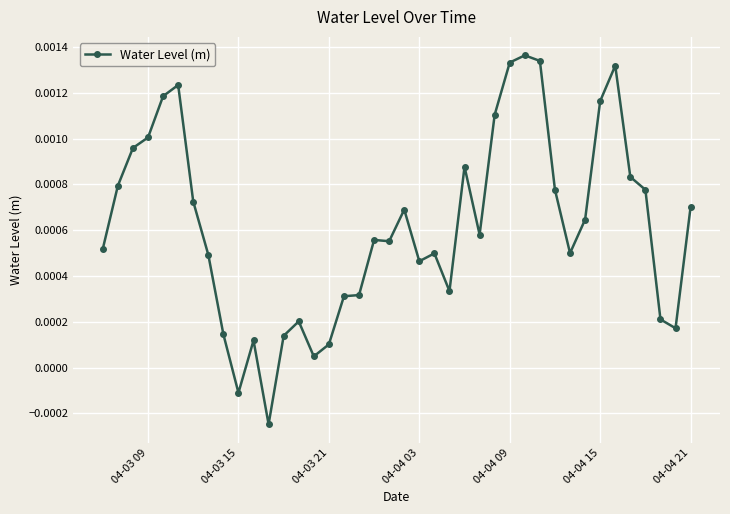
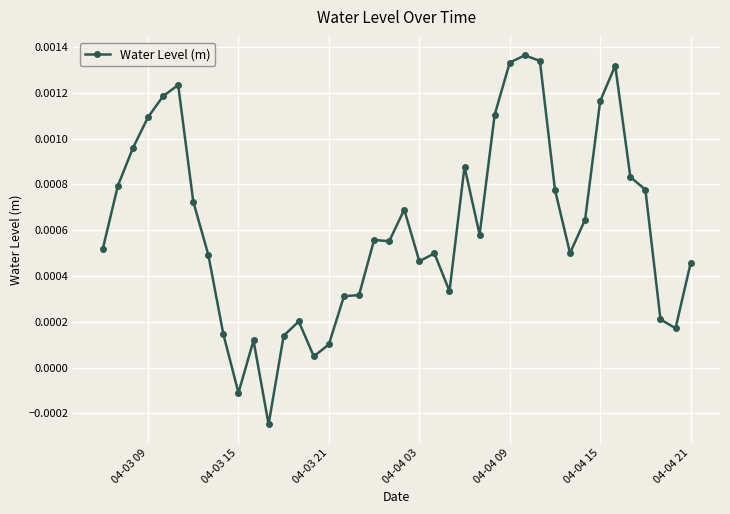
  {
-   "04-03 09": 0.00101,
+   "04-03 09": 0.00109,
    "04-03 15": -0.00011,
    "04-03 21": 0.00010,
    "04-04 03": 0.00046,
    "04-04 09": 0.00133,
    "04-04 15": 0.00116,
-   "04-04 21": 0.00070
+   "04-04 21": 0.00046
  }
